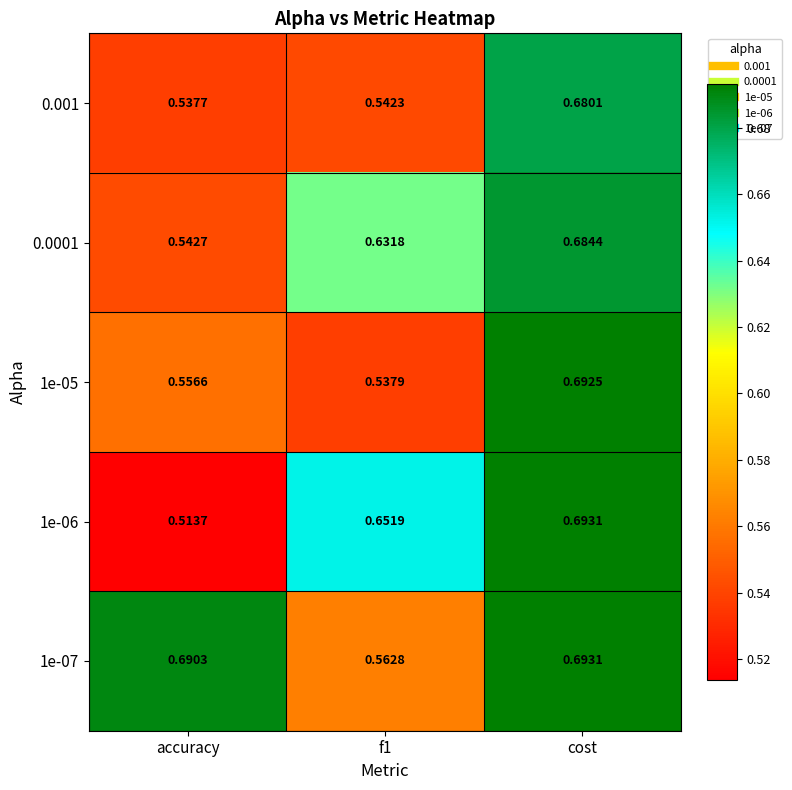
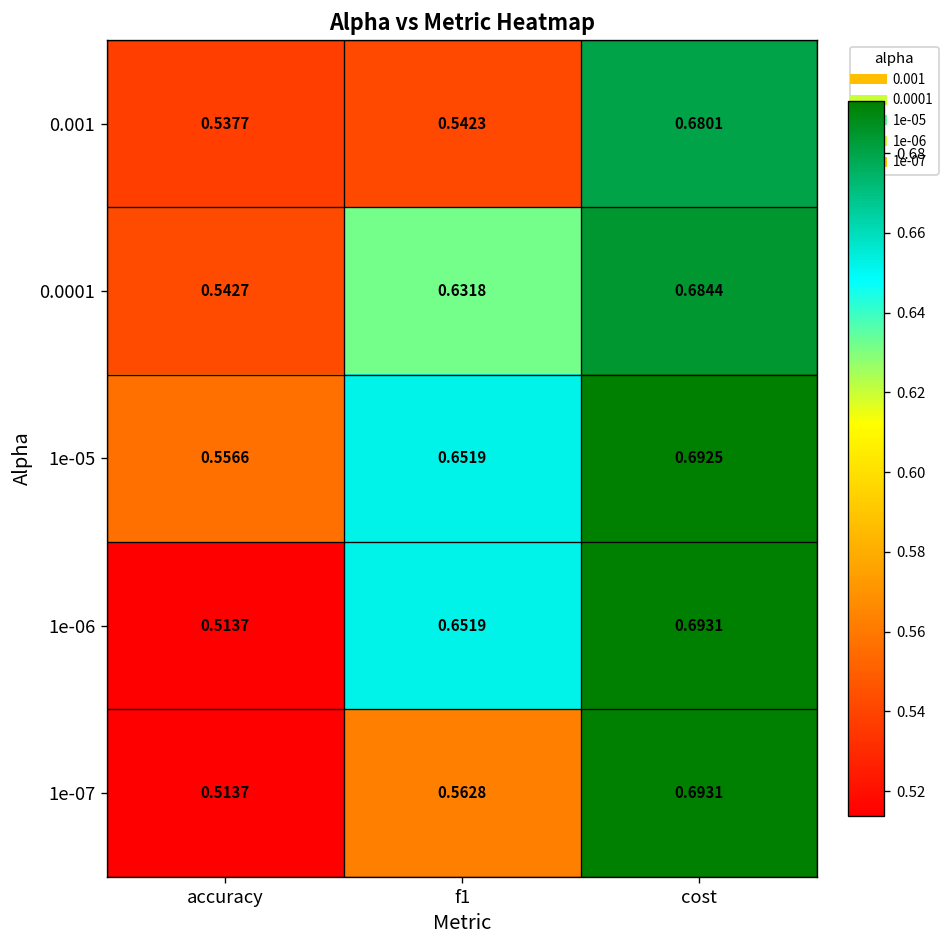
  {
    "0.001": {
      "accuracy": 0.5377,
      "f1": 0.5423,
      "cost": 0.6801
    },
    "0.0001": {
      "accuracy": 0.5427,
      "f1": 0.6318,
      "cost": 0.6844
    },
    "1e-05": {
      "accuracy": 0.5566,
-     "f1": 0.5379,
+     "f1": 0.6519,
      "cost": 0.6925
    },
    "1e-06": {
      "accuracy": 0.5137,
      "f1": 0.6519,
      "cost": 0.6931
    },
    "1e-07": {
-     "accuracy": 0.6903,
+     "accuracy": 0.5137,
      "f1": 0.5628,
      "cost": 0.6931
    }
  }
